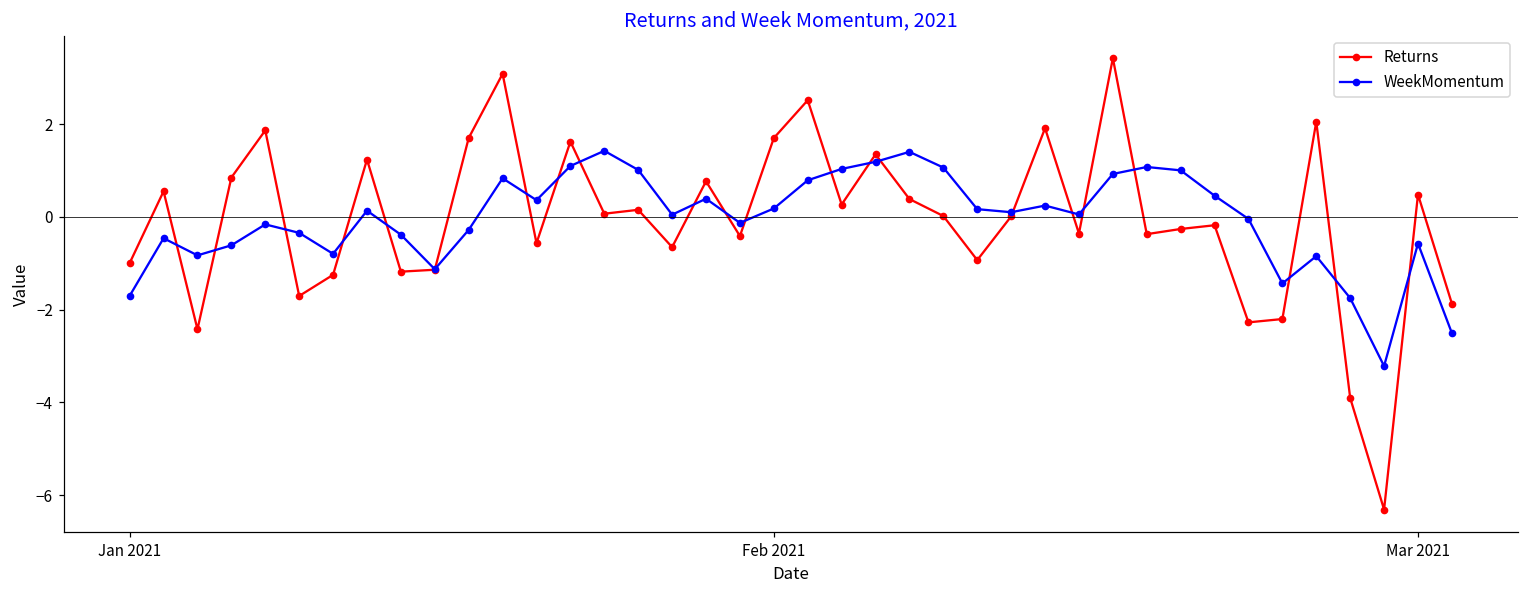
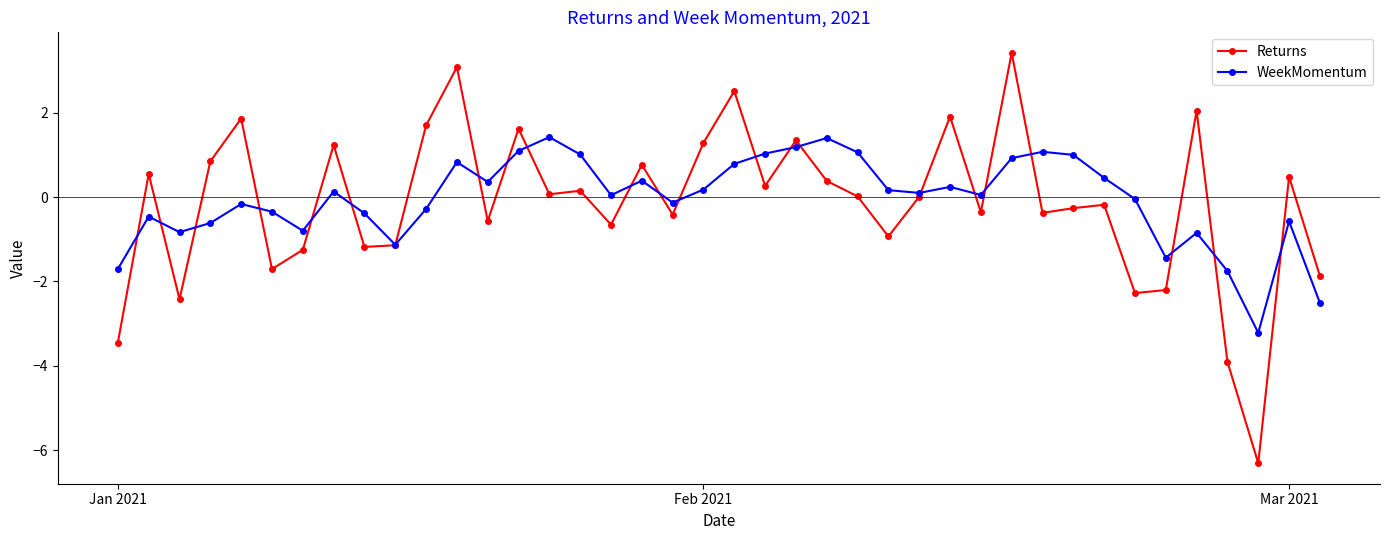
  {
    "Returns": {
-     "Jan 2021": -1.0,
-     "Feb 2021": 1.7,
+     "Jan 2021": -3.4,
+     "Feb 2021": 1.3,
      "Mar 2021": 0.5
    },
    "WeekMomentum": {
      "Jan 2021": -1.7,
      "Feb 2021": 0.2,
      "Mar 2021": -0.6
    }
  }
